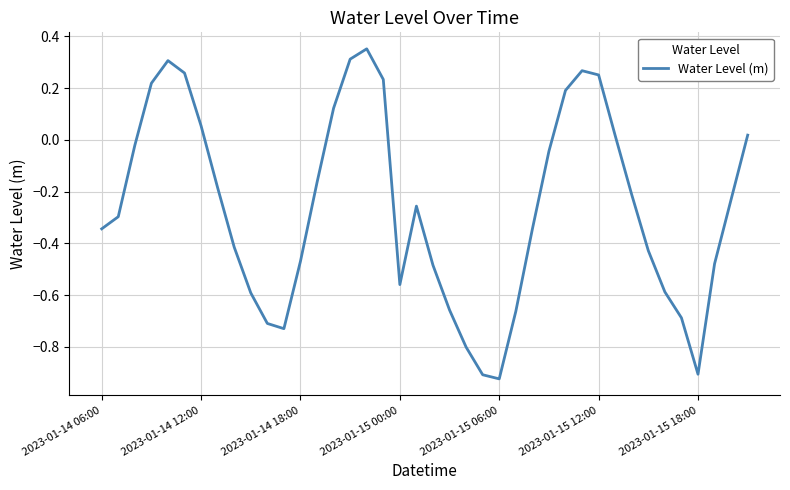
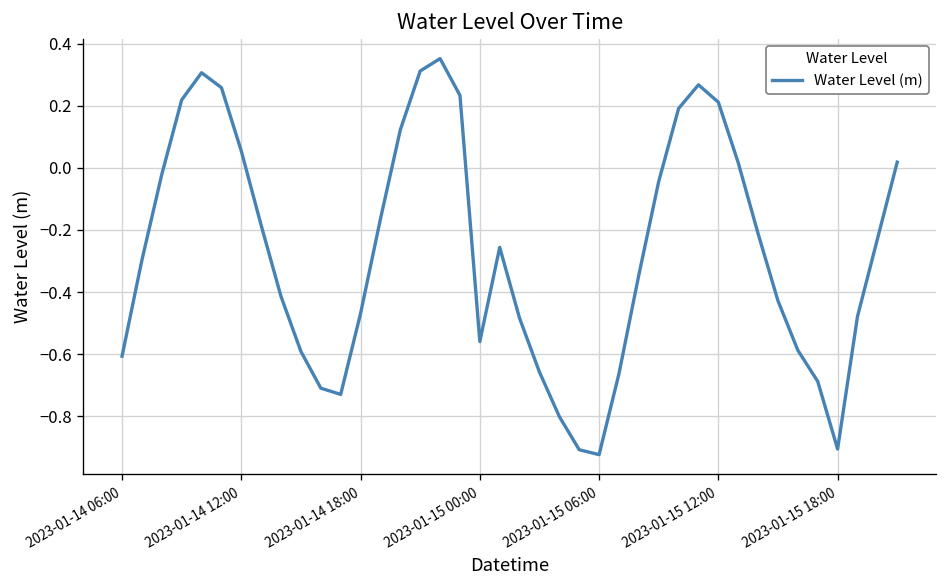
  {
-   "2023-01-14 06:00": -0.34,
+   "2023-01-14 06:00": -0.61,
    "2023-01-14 12:00": 0.05,
    "2023-01-14 18:00": -0.47,
    "2023-01-15 00:00": -0.56,
    "2023-01-15 06:00": -0.92,
-   "2023-01-15 12:00": 0.25,
+   "2023-01-15 12:00": 0.21,
    "2023-01-15 18:00": -0.91
  }
